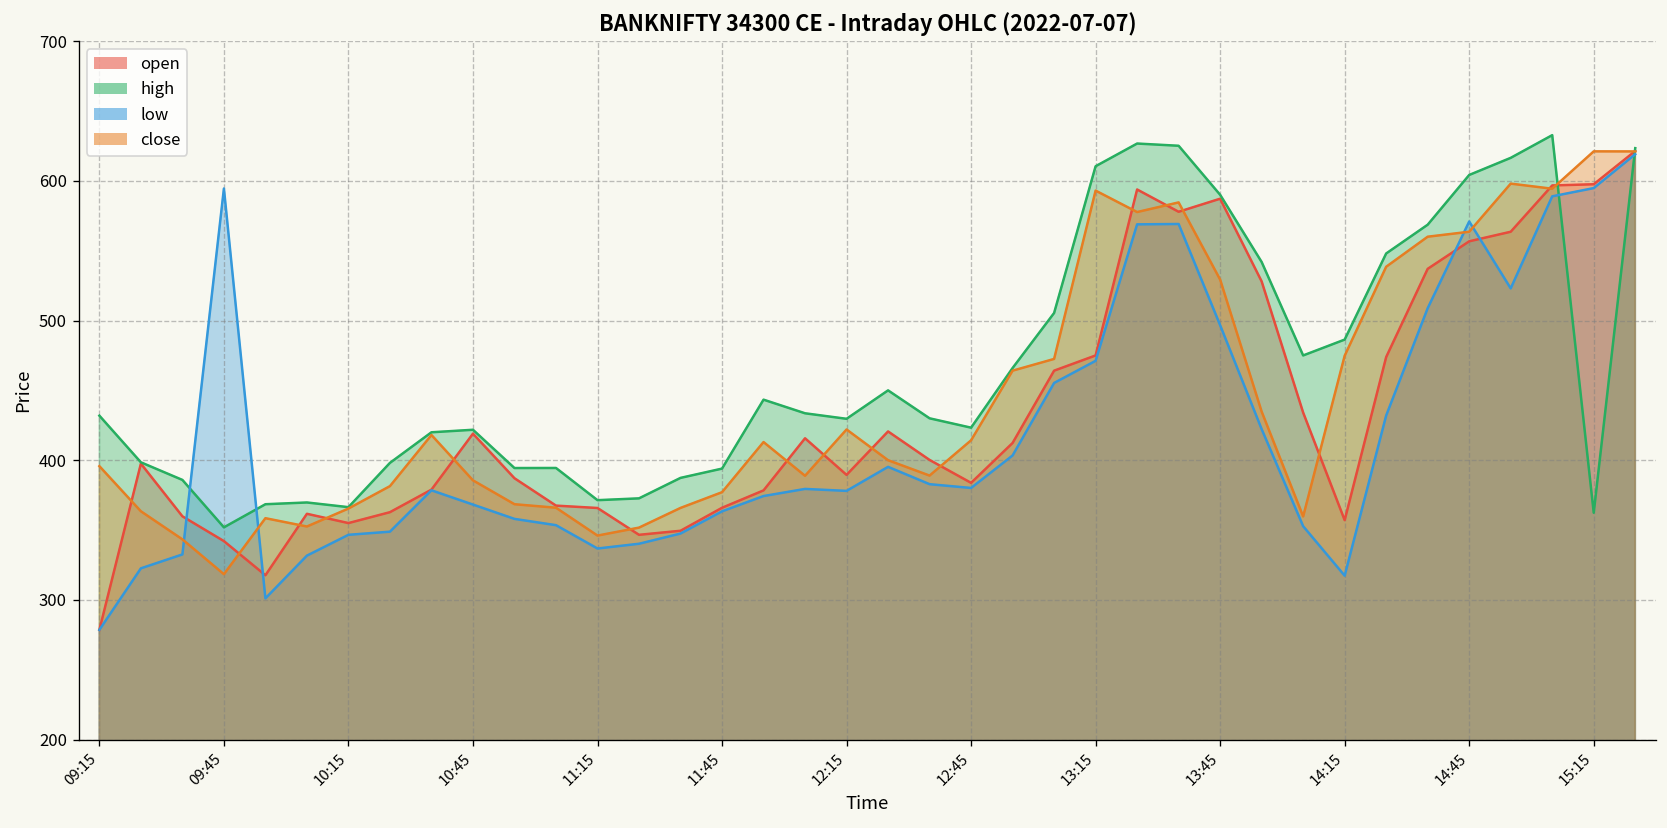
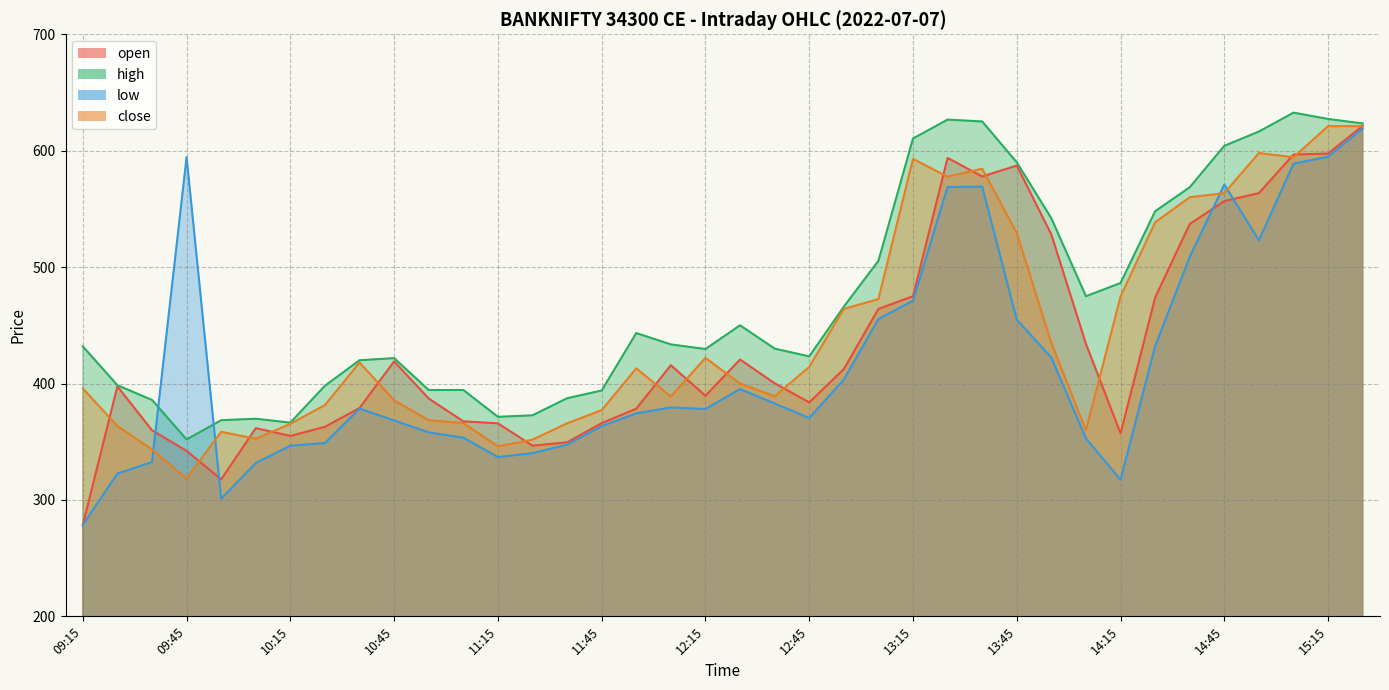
  {
    "high": {
      "09:15": 432,
      "09:45": 352,
      "10:45": 422,
      "11:15": 371,
      "11:45": 394,
      "12:15": 430,
      "12:45": 423,
      "13:15": 610,
      "13:45": 590,
      "14:15": 486,
      "14:45": 604,
-     "15:15": 362
+     "15:15": 627
    },
    "low": {
      "09:45": 595,
      "10:15": 347,
      "10:45": 368,
      "11:15": 337,
      "11:45": 363,
      "12:15": 378,
-     "12:45": 380,
+     "12:45": 370,
      "13:15": 471,
-     "13:45": 497,
+     "13:45": 455,
      "14:15": 317,
      "14:45": 571,
      "15:15": 595
    }
  }
